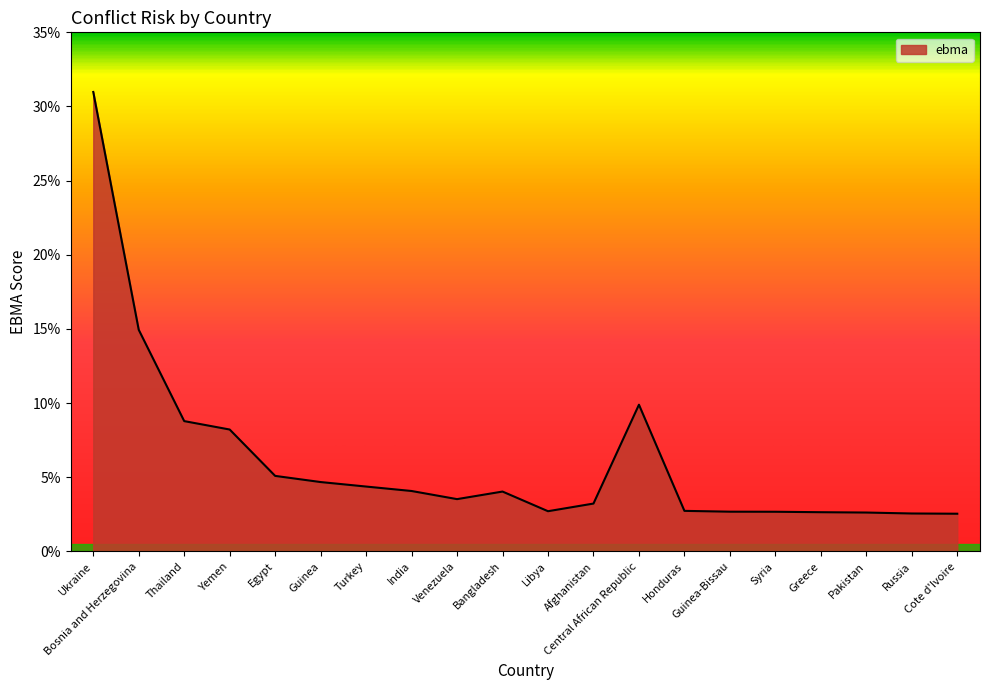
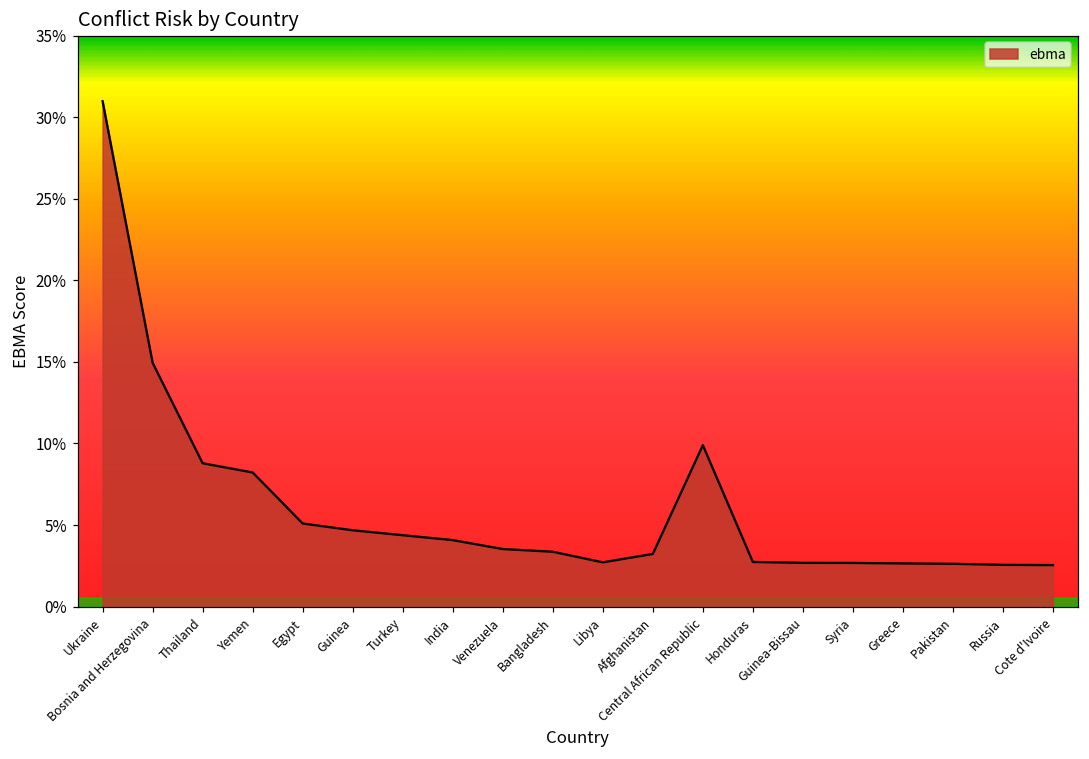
  {
    "Ukraine": "31.0%",
    "Bosnia and Herzegovina": "14.9%",
    "Thailand": "8.8%",
    "Yemen": "8.2%",
    "Egypt": "5.1%",
    "Guinea": "4.7%",
    "Turkey": "4.4%",
    "India": "4.1%",
    "Venezuela": "3.5%",
-   "Bangladesh": "4.0%",
+   "Bangladesh": "3.4%",
    "Libya": "2.7%",
    "Afghanistan": "3.2%",
    "Central African Republic": "9.9%",
    "Honduras": "2.7%",
    "Guinea-Bissau": "2.7%",
    "Syria": "2.7%",
    "Greece": "2.6%",
    "Pakistan": "2.6%",
    "Russia": "2.6%",
    "Cote d'Ivoire": "2.5%"
  }
